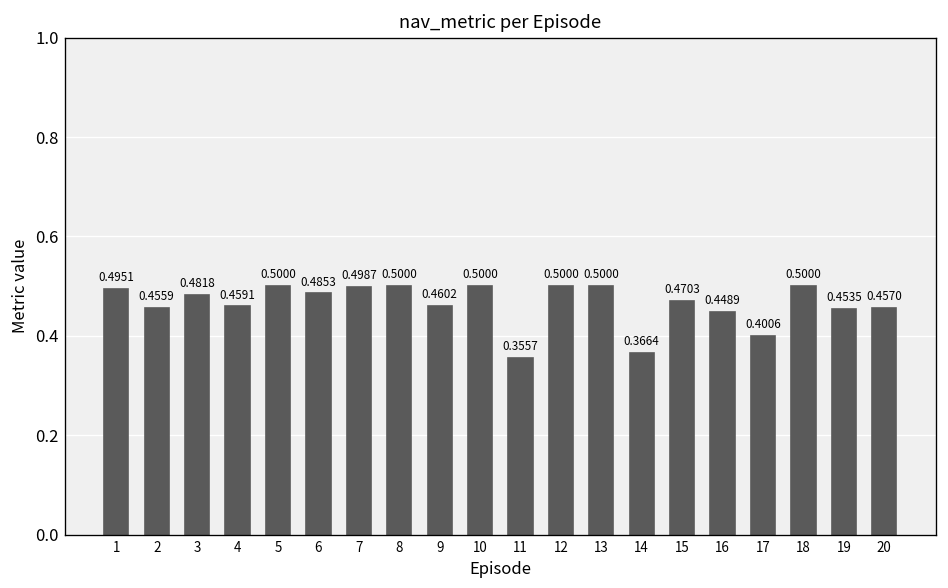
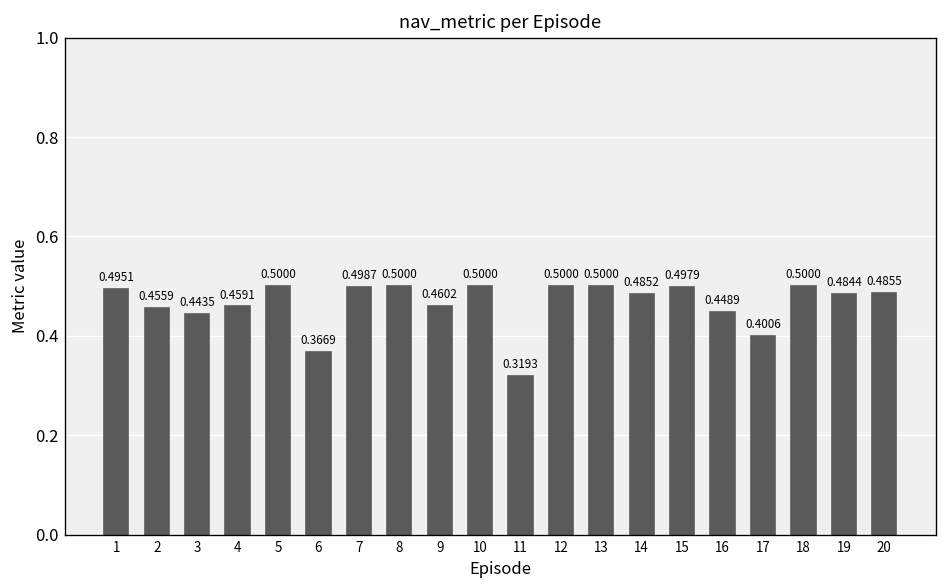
  {
    "1": 0.4951,
    "2": 0.4559,
-   "3": 0.4818,
+   "3": 0.4435,
    "4": 0.4591,
    "5": 0.5000,
-   "6": 0.4853,
+   "6": 0.3669,
    "7": 0.4987,
    "8": 0.5000,
    "9": 0.4602,
    "10": 0.5000,
-   "11": 0.3557,
+   "11": 0.3193,
    "12": 0.5000,
    "13": 0.5000,
-   "14": 0.3664,
-   "15": 0.4703,
+   "14": 0.4852,
+   "15": 0.4979,
    "16": 0.4489,
    "17": 0.4006,
    "18": 0.5000,
-   "19": 0.4535,
-   "20": 0.4570
+   "19": 0.4844,
+   "20": 0.4855
  }
